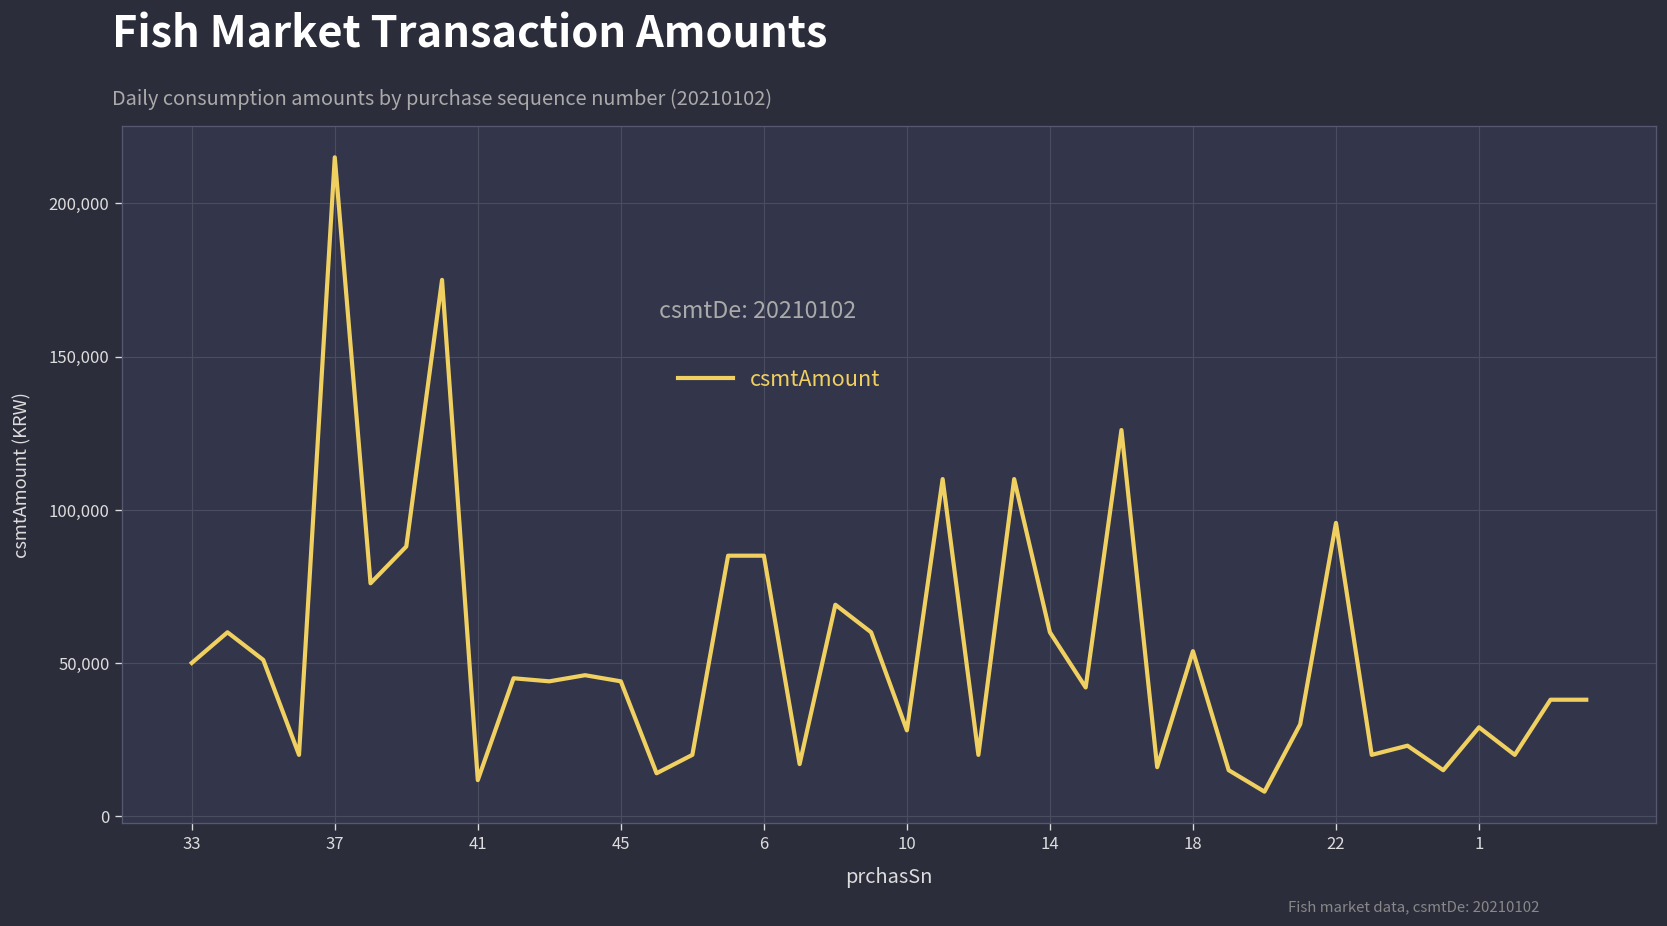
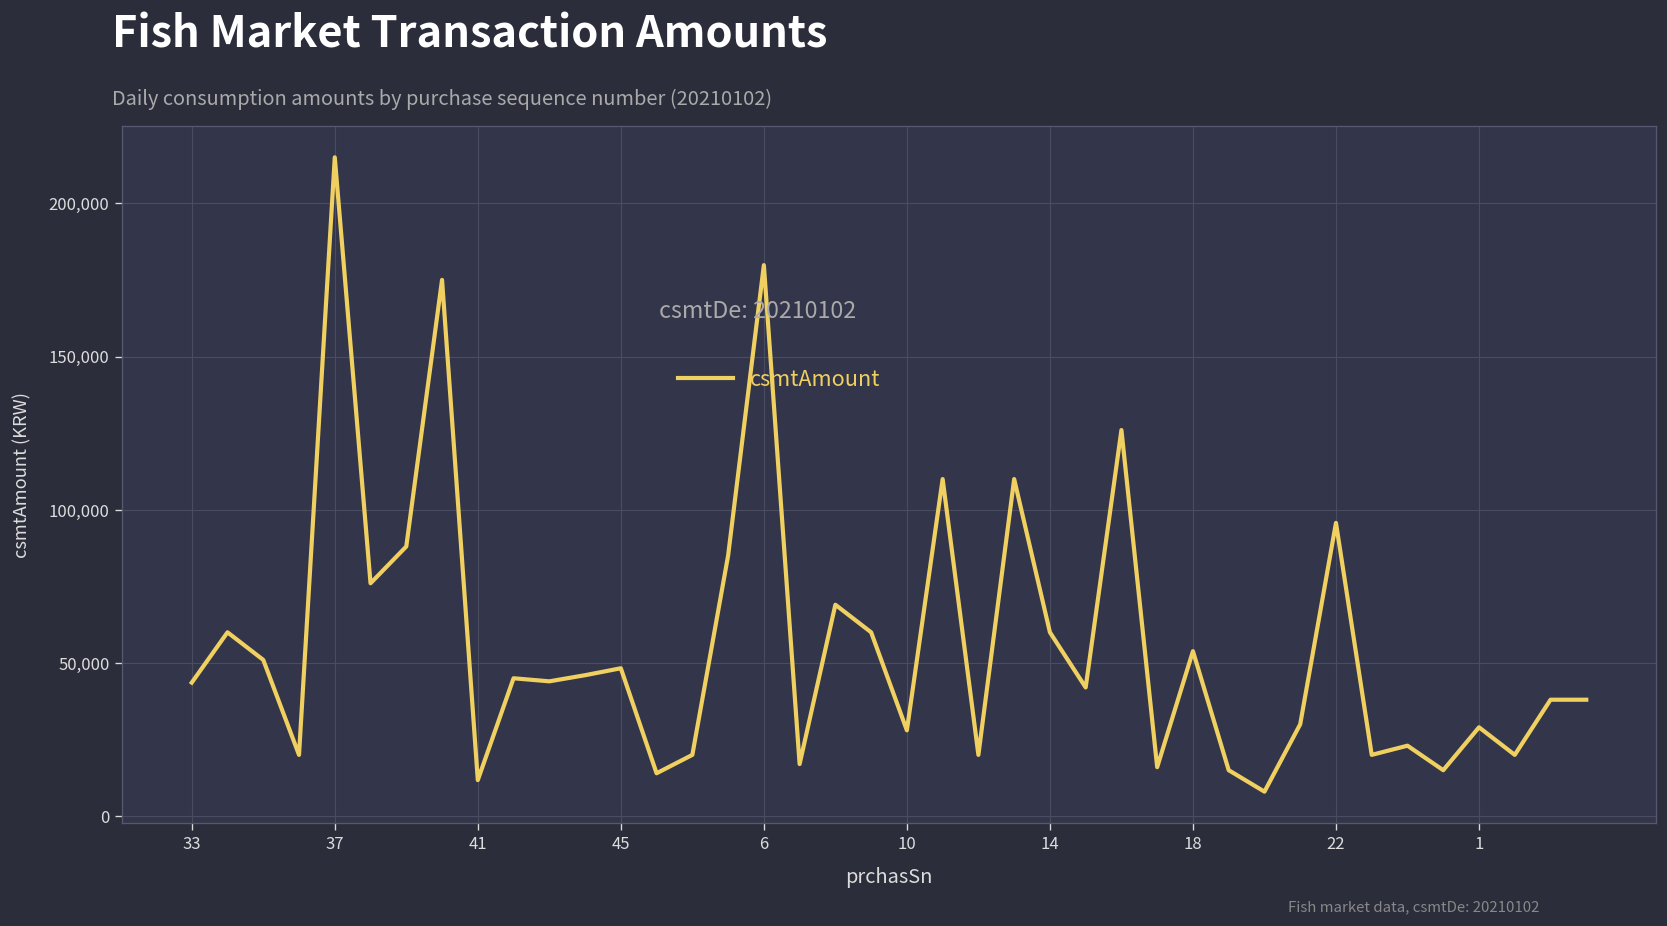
  {
-   "33": "50,000",
+   "33": "44,000",
    "37": "215,000",
    "41": "12,000",
-   "45": "44,000",
-   "6": "85,000",
+   "45": "48,000",
+   "6": "180,000",
    "10": "28,000",
    "14": "60,000",
    "18": "54,000",
    "22": "96,000"
  }
